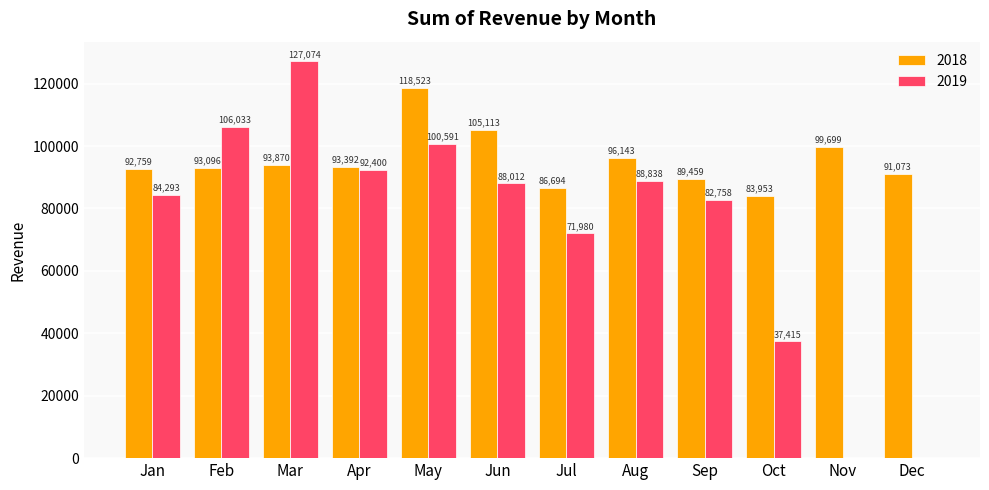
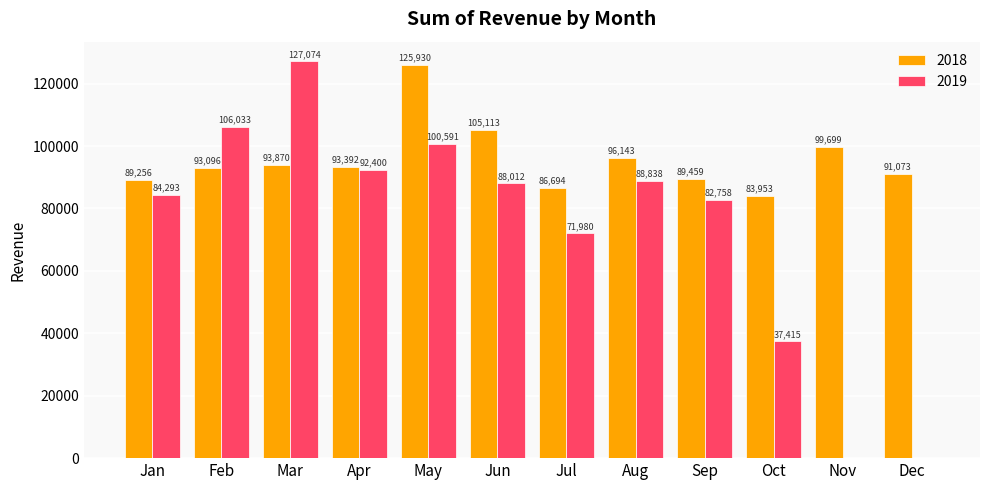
  {
    "2018": {
-     "Jan": "92,759",
+     "Jan": "89,256",
      "Feb": "93,096",
      "Mar": "93,870",
      "Apr": "93,392",
-     "May": "118,523",
+     "May": "125,930",
      "Jun": "105,113",
      "Jul": "86,694",
      "Aug": "96,143",
      "Sep": "89,459",
      "Oct": "83,953",
      "Nov": "99,699",
      "Dec": "91,073"
    },
    "2019": {
      "Jan": "84,293",
      "Feb": "106,033",
      "Mar": "127,074",
      "Apr": "92,400",
      "May": "100,591",
      "Jun": "88,012",
      "Jul": "71,980",
      "Aug": "88,838",
      "Sep": "82,758",
      "Oct": "37,415"
    }
  }
